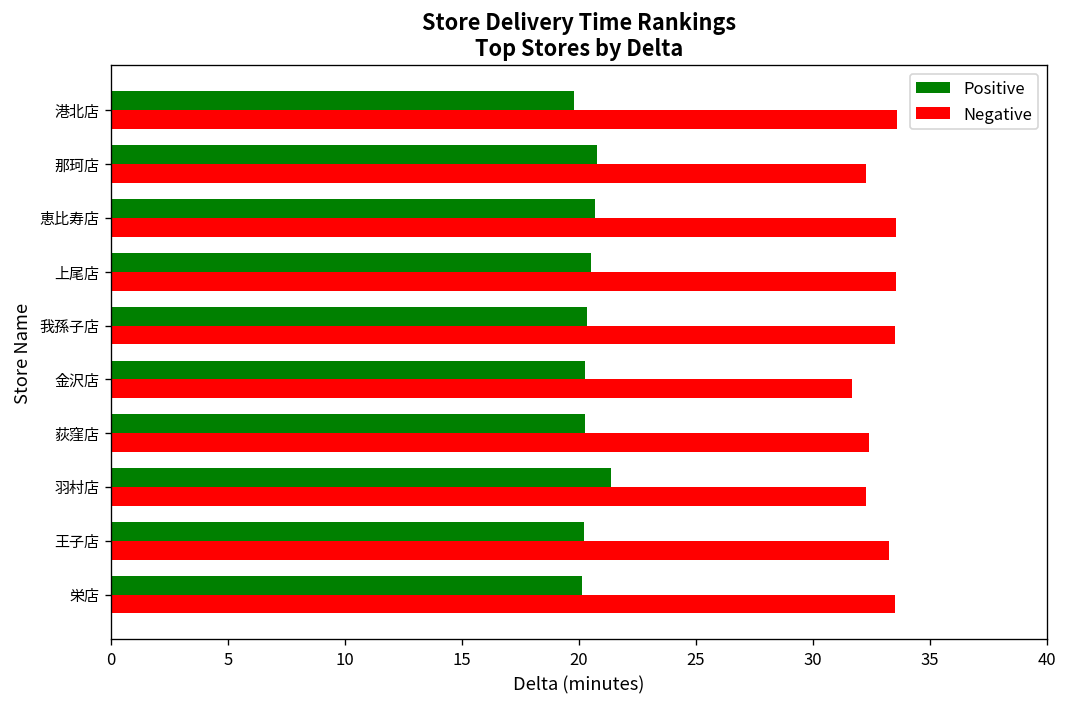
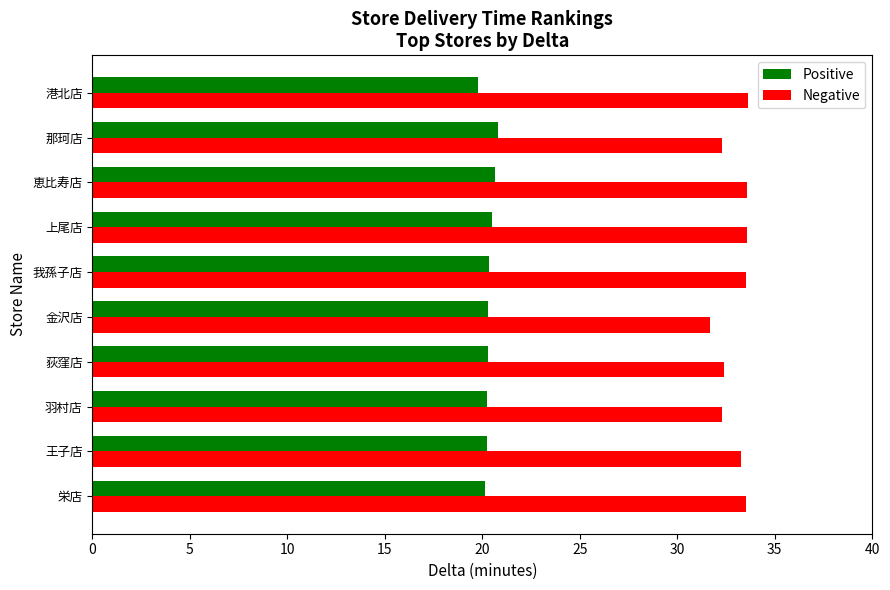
  {
    "Positive": {
      "港北店": 19.8,
      "那珂店": 20.8,
      "恵比寿店": 20.7,
      "上尾店": 20.5,
      "我孫子店": 20.3,
      "金沢店": 20.3,
      "荻窪店": 20.3,
-     "羽村店": 21.4,
+     "羽村店": 20.3,
      "王子店": 20.2,
      "栄店": 20.1
    },
    "Negative": {
      "港北店": 33.6,
      "那珂店": 32.3,
      "恵比寿店": 33.6,
      "上尾店": 33.5,
      "我孫子店": 33.5,
      "金沢店": 31.7,
      "荻窪店": 32.4,
      "羽村店": 32.3,
      "王子店": 33.2,
      "栄店": 33.5
    }
  }
